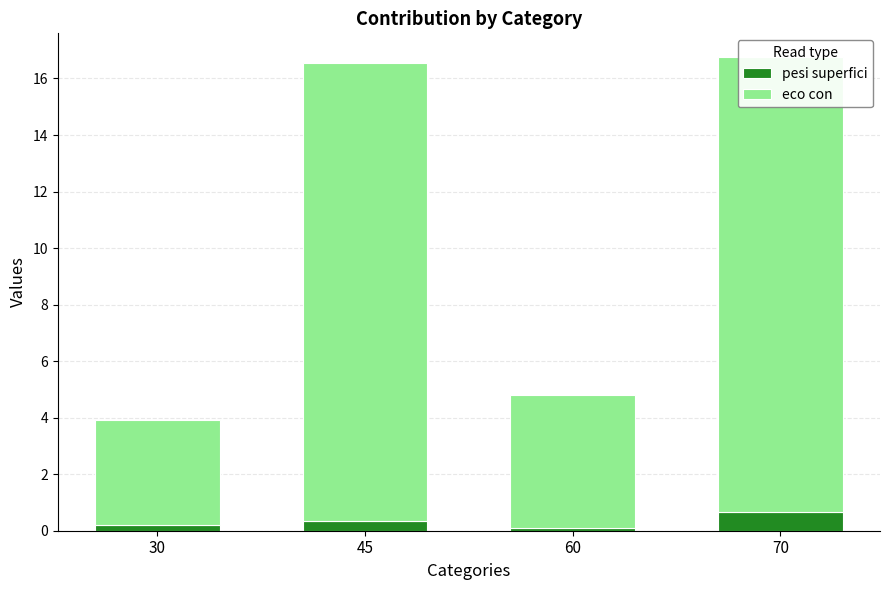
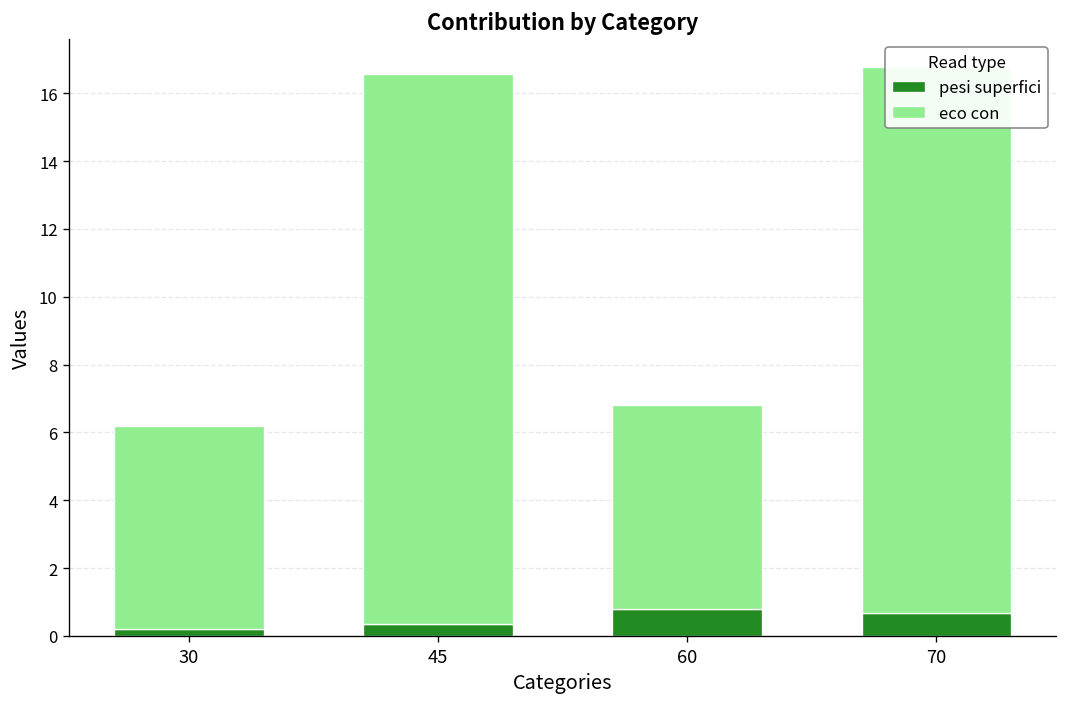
  {
    "pesi superfici": {
      "30": 0.2,
      "45": 0.4,
-     "60": 0.1,
+     "60": 0.8,
      "70": 0.7
    },
    "eco con": {
-     "30": 3.7,
+     "30": 6.0,
      "45": 16.2,
-     "60": 4.7
+     "60": 6.0
    }
  }
